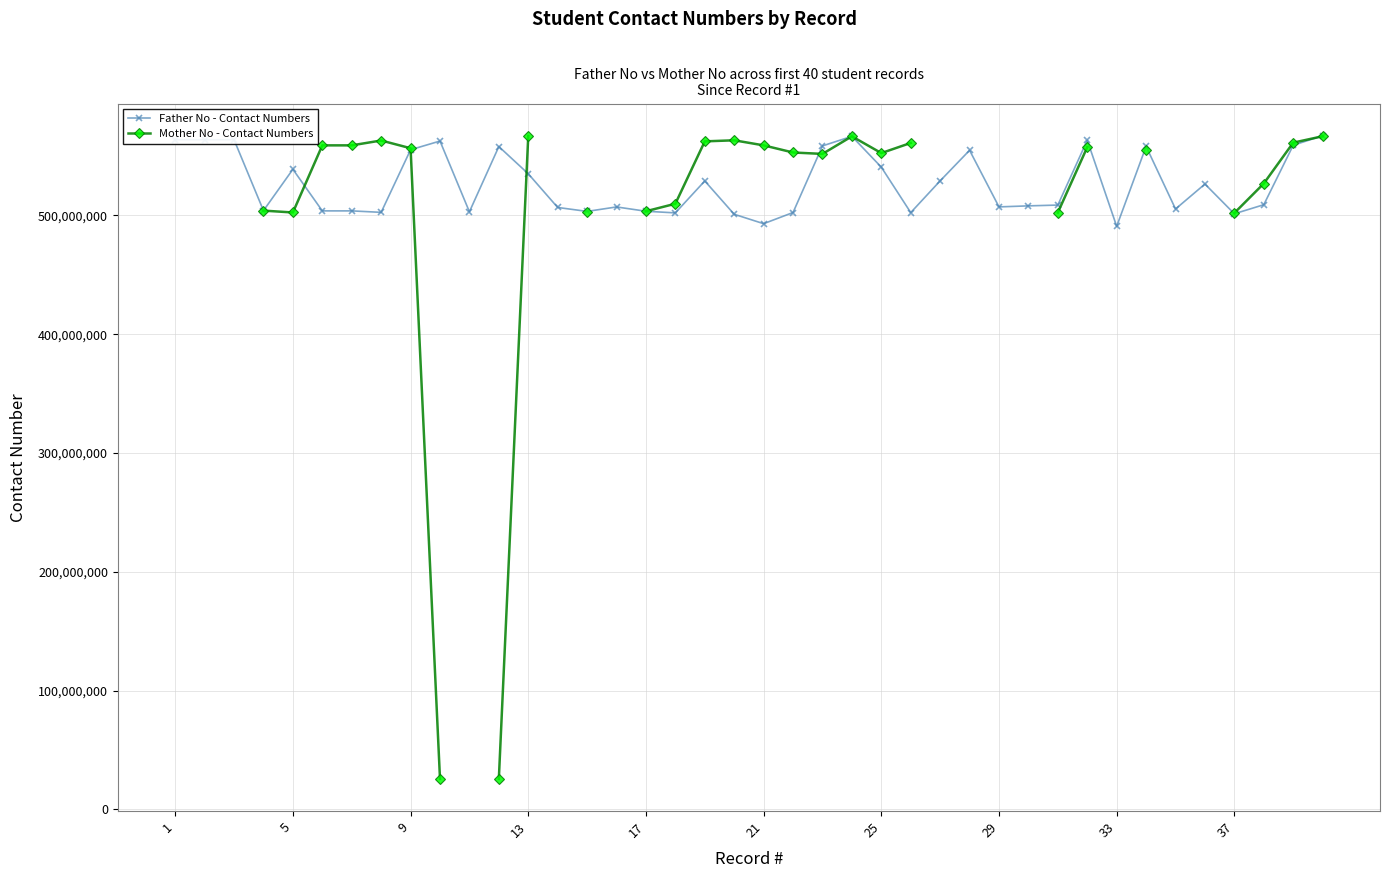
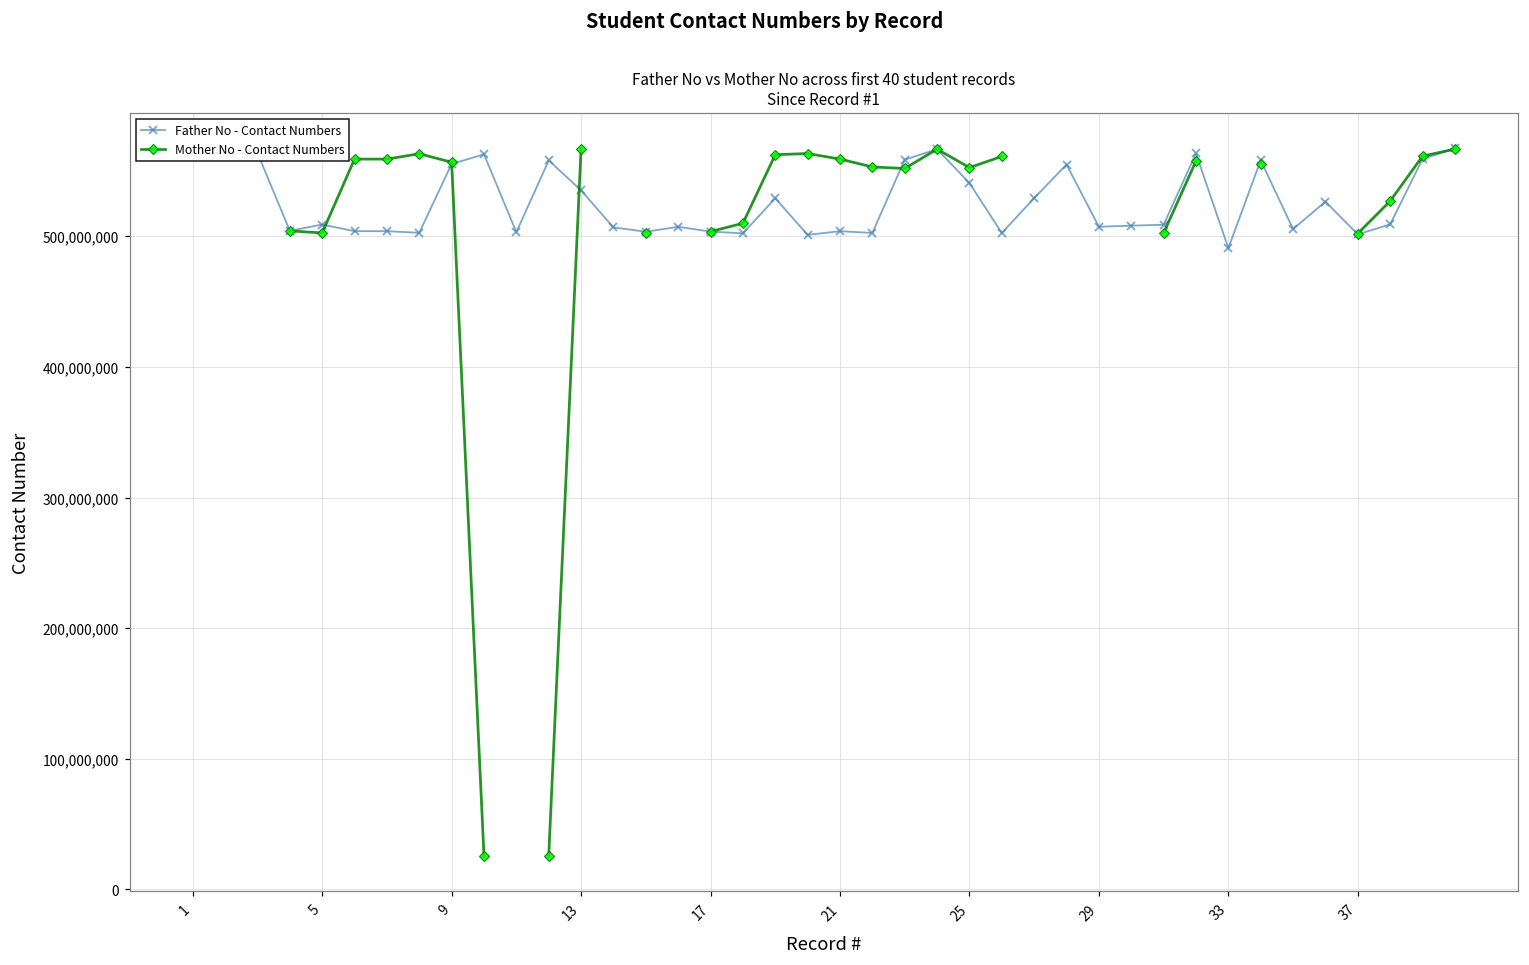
  {
    "Father No - Contact Numbers": {
-     "5": "539,000,000",
+     "5": "509,000,000",
      "13": "535,000,000",
-     "21": "493,000,000",
+     "21": "504,000,000",
      "25": "541,000,000",
      "29": "507,000,000",
      "33": "491,000,000"
    },
    "Mother No - Contact Numbers": {
      "5": "503,000,000",
      "13": "567,000,000",
      "21": "559,000,000",
      "25": "553,000,000"
    }
  }
